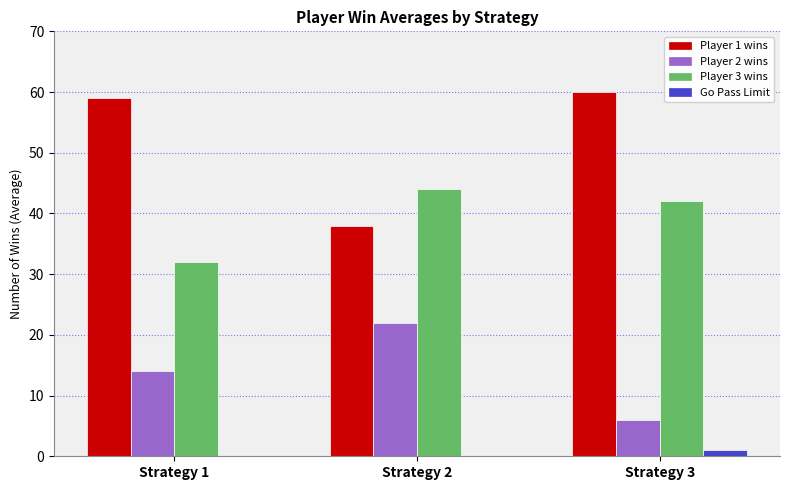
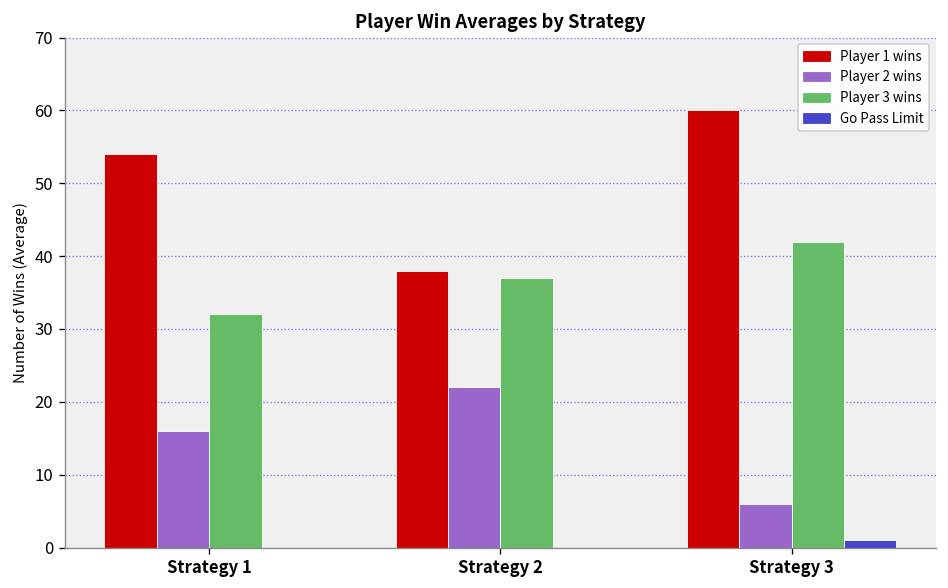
  {
    "Player 1 wins": {
-     "Strategy 1": 59,
+     "Strategy 1": 54,
      "Strategy 2": 38,
      "Strategy 3": 60
    },
    "Player 2 wins": {
-     "Strategy 1": 14,
+     "Strategy 1": 16,
      "Strategy 2": 22,
      "Strategy 3": 6
    },
    "Player 3 wins": {
      "Strategy 1": 32,
-     "Strategy 2": 44,
+     "Strategy 2": 37,
      "Strategy 3": 42
    },
    "Go Pass Limit": {
      "Strategy 1": 0,
      "Strategy 2": 0,
      "Strategy 3": 1
    }
  }
